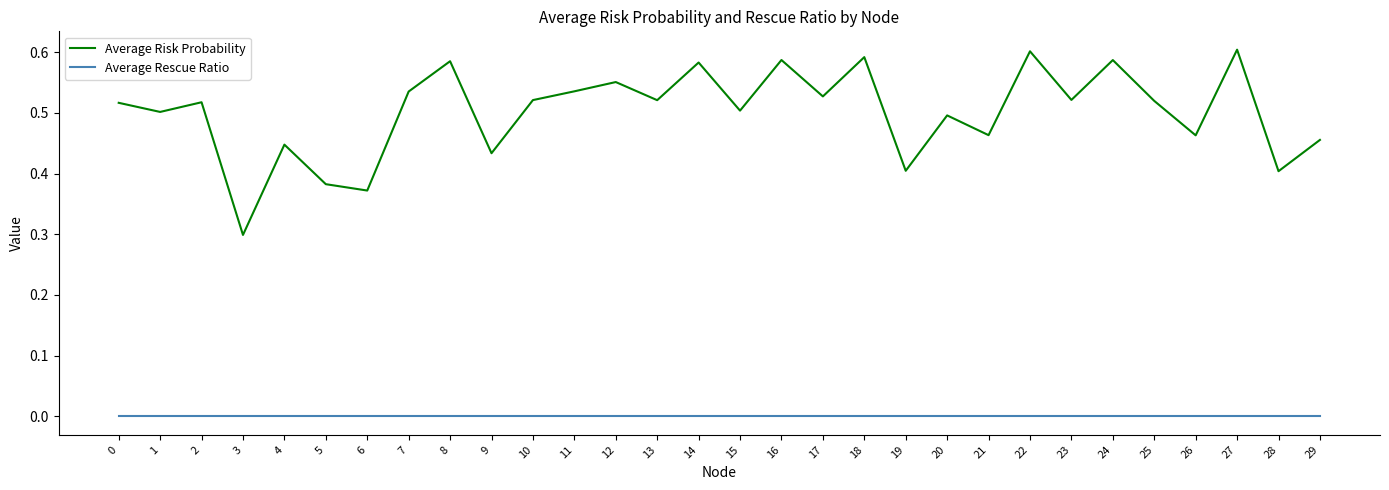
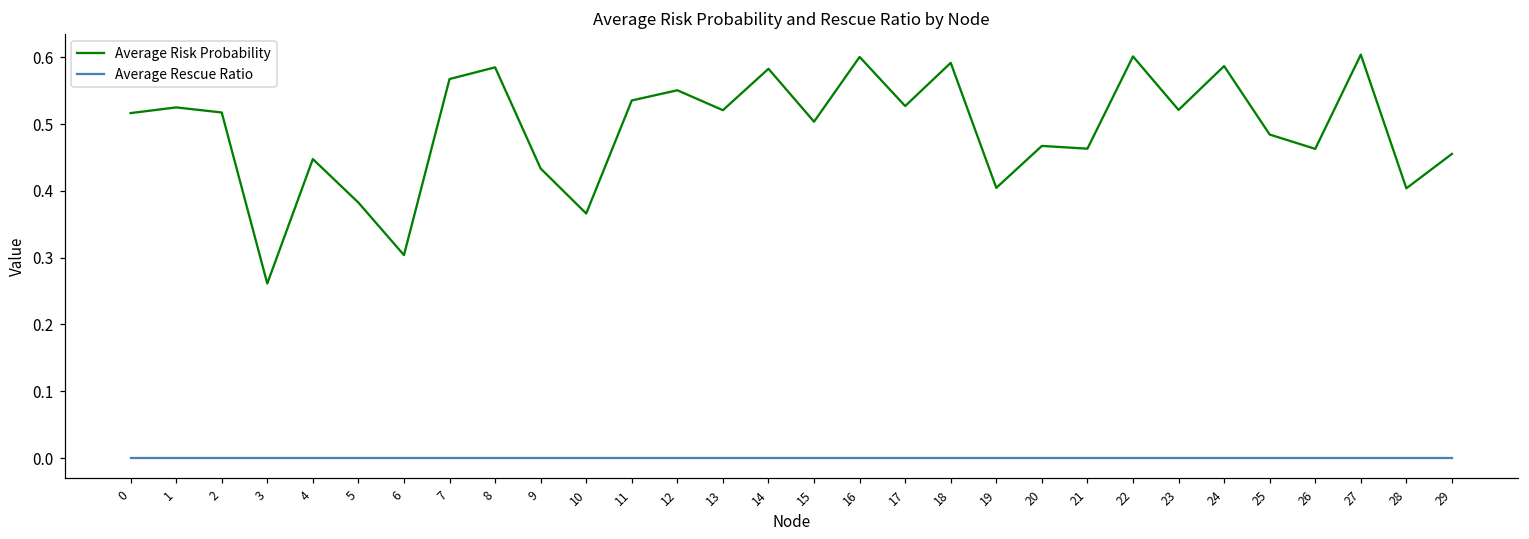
  {
    "Average Risk Probability": {
      "0": 0.52,
-     "1": 0.50,
+     "1": 0.52,
      "2": 0.52,
-     "3": 0.30,
+     "3": 0.26,
      "4": 0.45,
      "5": 0.38,
-     "6": 0.37,
-     "7": 0.53,
+     "6": 0.30,
+     "7": 0.57,
      "8": 0.58,
      "9": 0.43,
-     "10": 0.52,
+     "10": 0.37,
      "11": 0.54,
      "12": 0.55,
      "13": 0.52,
      "14": 0.58,
      "15": 0.50,
-     "16": 0.59,
+     "16": 0.60,
      "17": 0.53,
      "18": 0.59,
      "19": 0.40,
-     "20": 0.50,
+     "20": 0.47,
      "21": 0.46,
      "22": 0.60,
      "23": 0.52,
      "24": 0.59,
-     "25": 0.52,
+     "25": 0.48,
      "26": 0.46,
      "27": 0.60,
      "28": 0.40,
      "29": 0.46
    },
    "Average Rescue Ratio": {
      "0": 0.00,
      "1": 0.00,
      "2": 0.00,
      "3": 0.00,
      "4": 0.00,
      "5": 0.00,
      "6": 0.00,
      "7": 0.00,
      "8": 0.00,
      "9": 0.00,
      "10": 0.00,
      "11": 0.00,
      "12": 0.00,
      "13": 0.00,
      "14": 0.00,
      "15": 0.00,
      "16": 0.00,
      "17": 0.00,
      "18": 0.00,
      "19": 0.00,
      "20": 0.00,
      "21": 0.00,
      "22": 0.00,
      "23": 0.00,
      "24": 0.00,
      "25": 0.00,
      "26": 0.00,
      "27": 0.00,
      "28": 0.00,
      "29": 0.00
    }
  }
